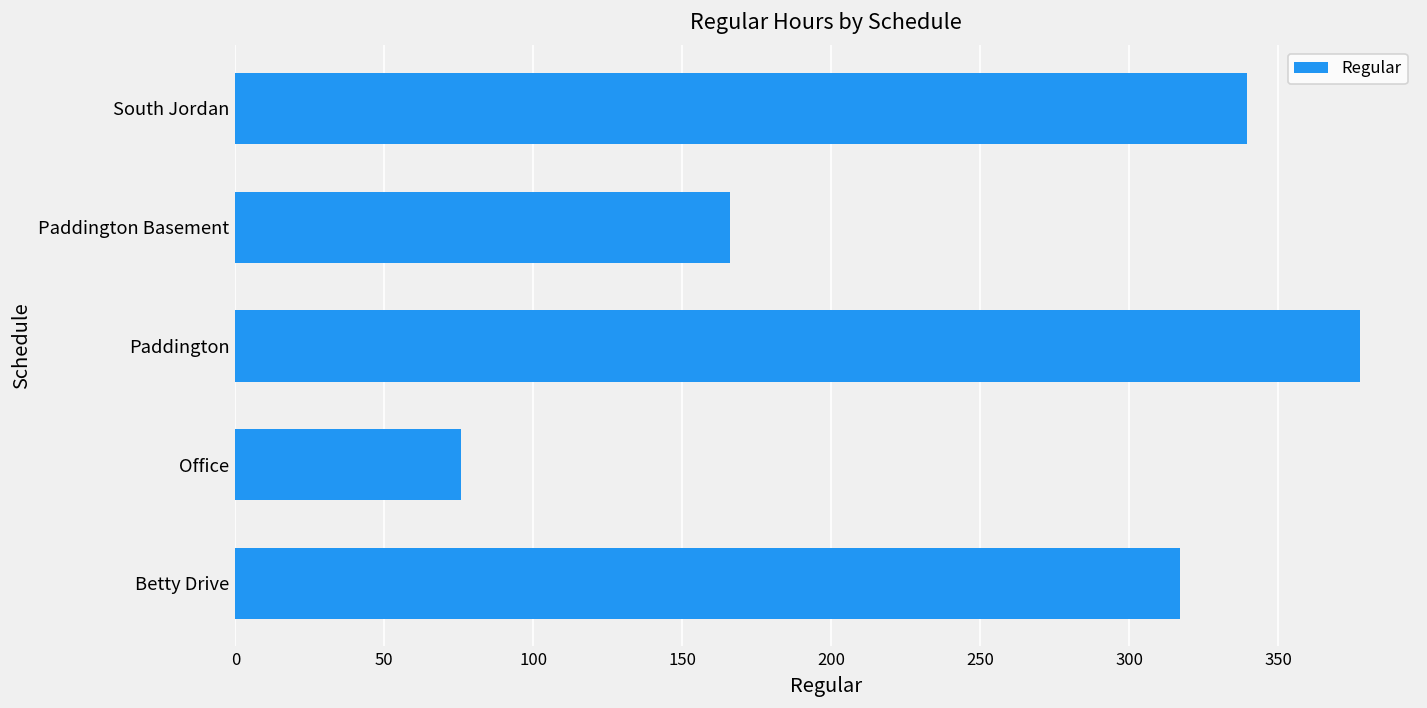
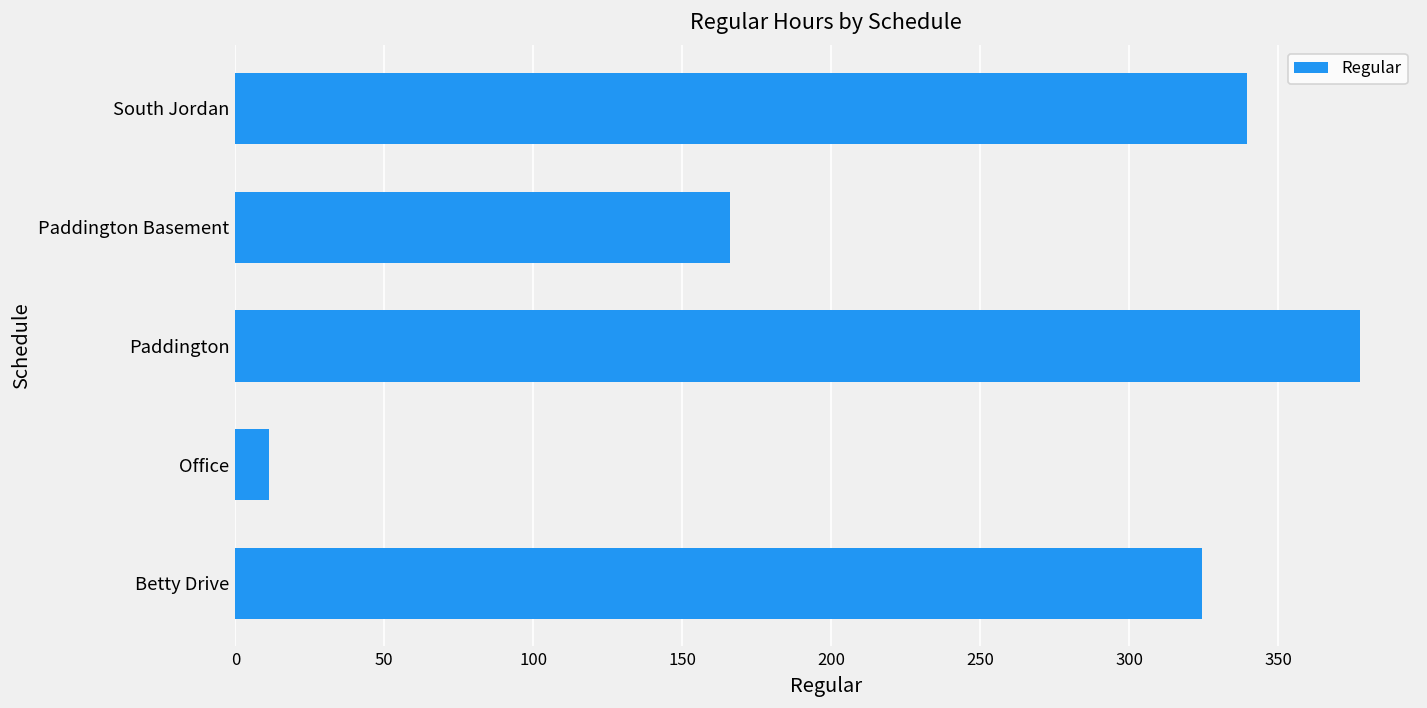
  {
    "South Jordan": 340,
    "Paddington Basement": 166,
    "Paddington": 377,
-   "Office": 76,
-   "Betty Drive": 317
+   "Office": 11,
+   "Betty Drive": 325
  }
